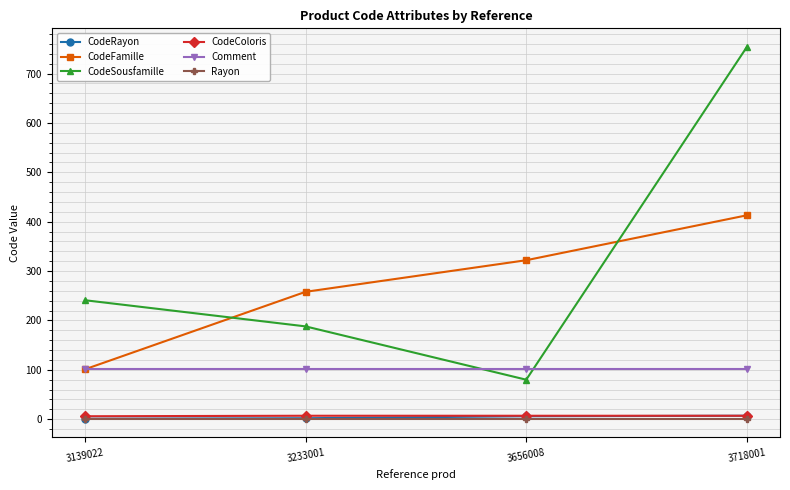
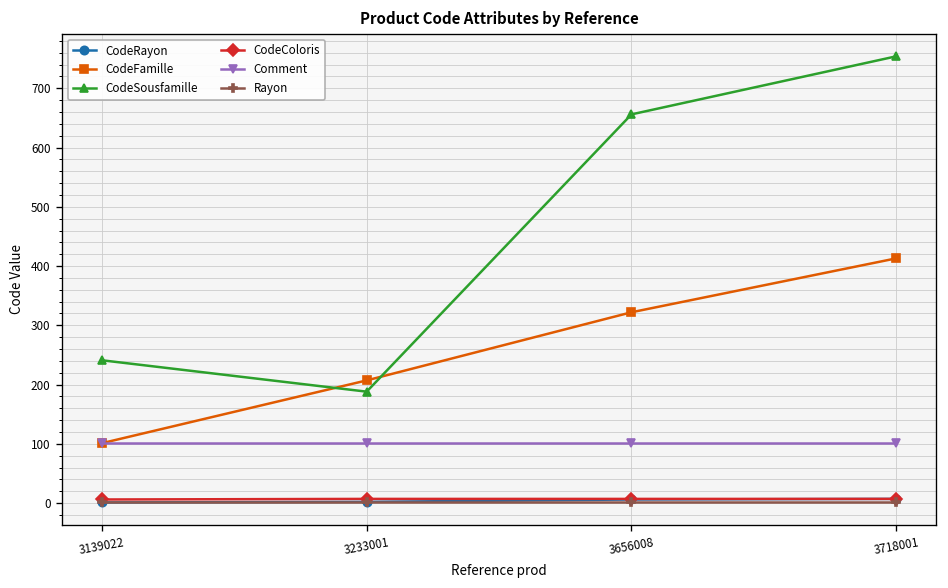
  {
    "CodeFamille": {
-     "3233001": 260,
+     "3233001": 210,
      "3656008": 320,
      "3718001": 410
    },
    "CodeSousfamille": {
      "3139022": 240,
      "3233001": 190,
-     "3656008": 80,
+     "3656008": 660,
      "3718001": 750
    },
    "Comment": {
      "3233001": 100,
      "3656008": 100,
      "3718001": 100
    },
    "Rayon": {
      "3718001": 0
    }
  }
